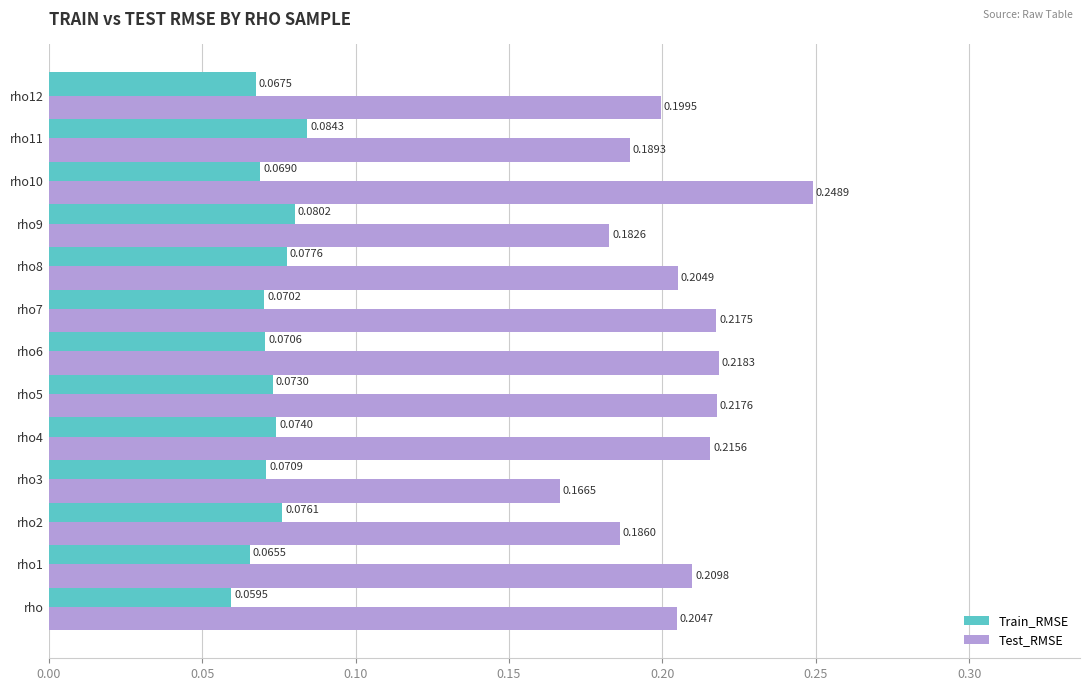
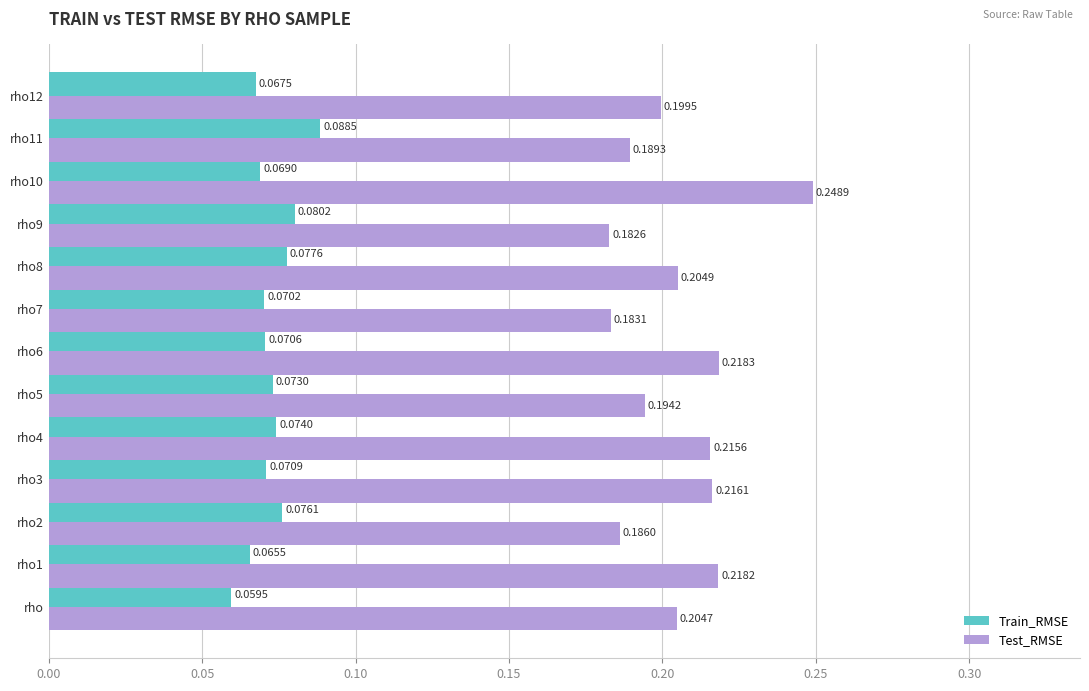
  {
    "Train_RMSE": {
      "rho12": 0.0675,
-     "rho11": 0.0843,
+     "rho11": 0.0885,
      "rho10": 0.0690,
      "rho9": 0.0802,
      "rho8": 0.0776,
      "rho7": 0.0702,
      "rho6": 0.0706,
      "rho5": 0.0730,
      "rho4": 0.0740,
      "rho3": 0.0709,
      "rho2": 0.0761,
      "rho1": 0.0655,
      "rho": 0.0595
    },
    "Test_RMSE": {
      "rho12": 0.1995,
      "rho11": 0.1893,
      "rho10": 0.2489,
      "rho9": 0.1826,
      "rho8": 0.2049,
-     "rho7": 0.2175,
+     "rho7": 0.1831,
      "rho6": 0.2183,
-     "rho5": 0.2176,
+     "rho5": 0.1942,
      "rho4": 0.2156,
-     "rho3": 0.1665,
+     "rho3": 0.2161,
      "rho2": 0.1860,
-     "rho1": 0.2098,
+     "rho1": 0.2182,
      "rho": 0.2047
    }
  }
